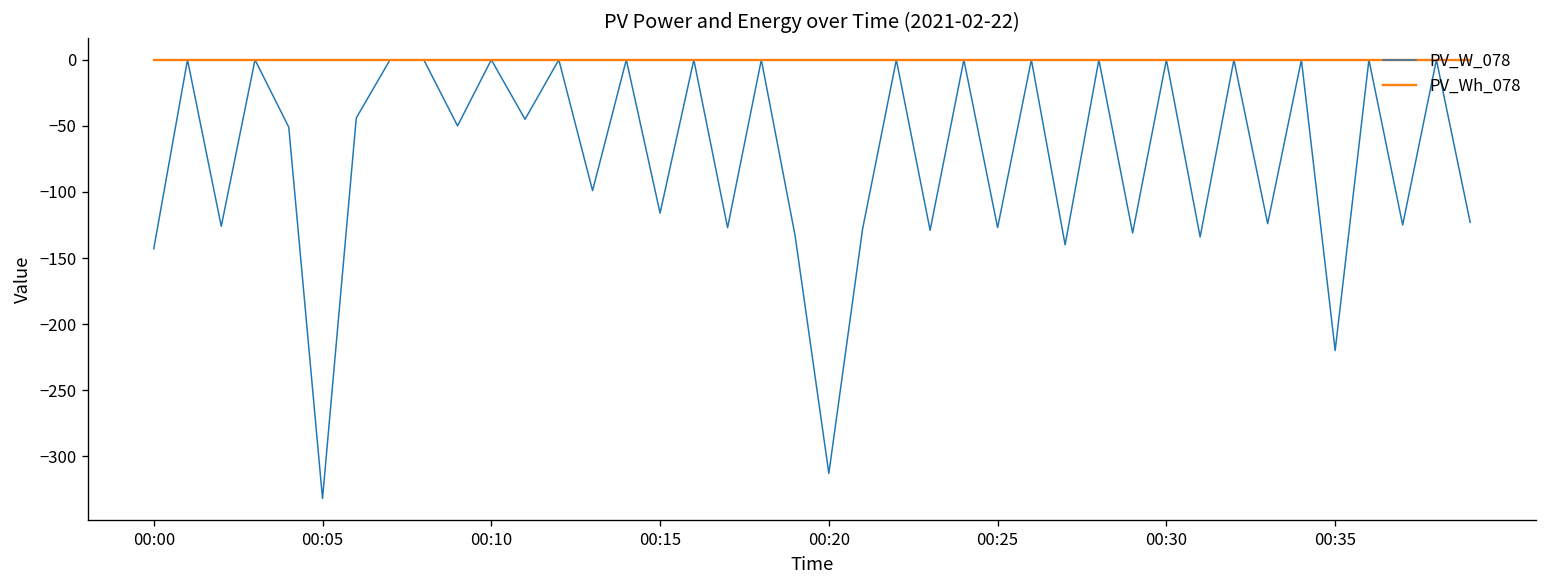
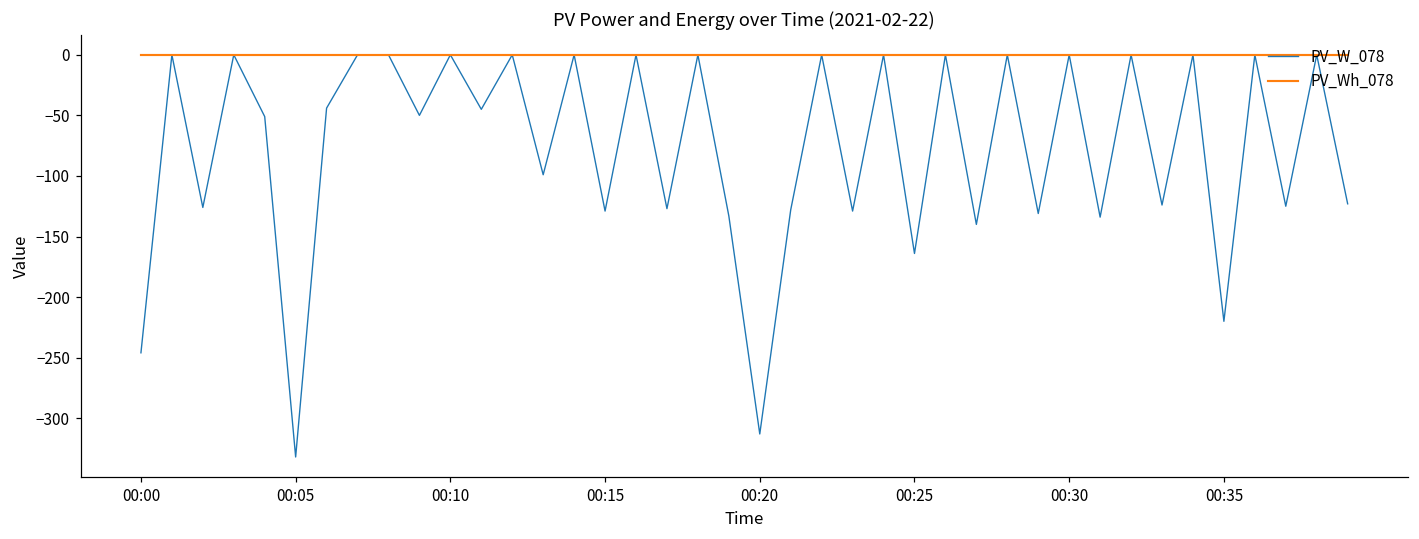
  {
    "PV_W_078": {
-     "00:00": -143,
+     "00:00": -246,
      "00:05": -332,
-     "00:15": -116,
+     "00:15": -129,
      "00:20": -313,
-     "00:25": -127,
+     "00:25": -164,
      "00:35": -220
    },
    "PV_Wh_078": {
      "00:00": 0,
      "00:05": 0,
      "00:15": 0,
      "00:20": 0,
      "00:25": 0,
      "00:35": 0
    }
  }
